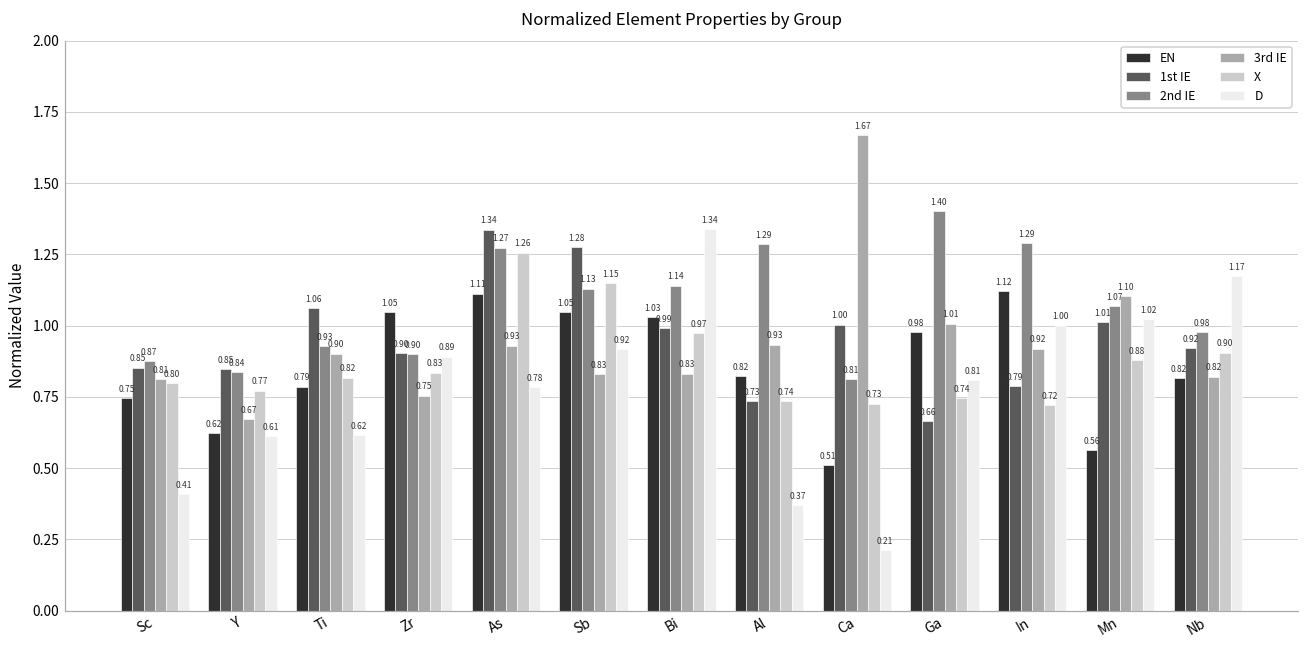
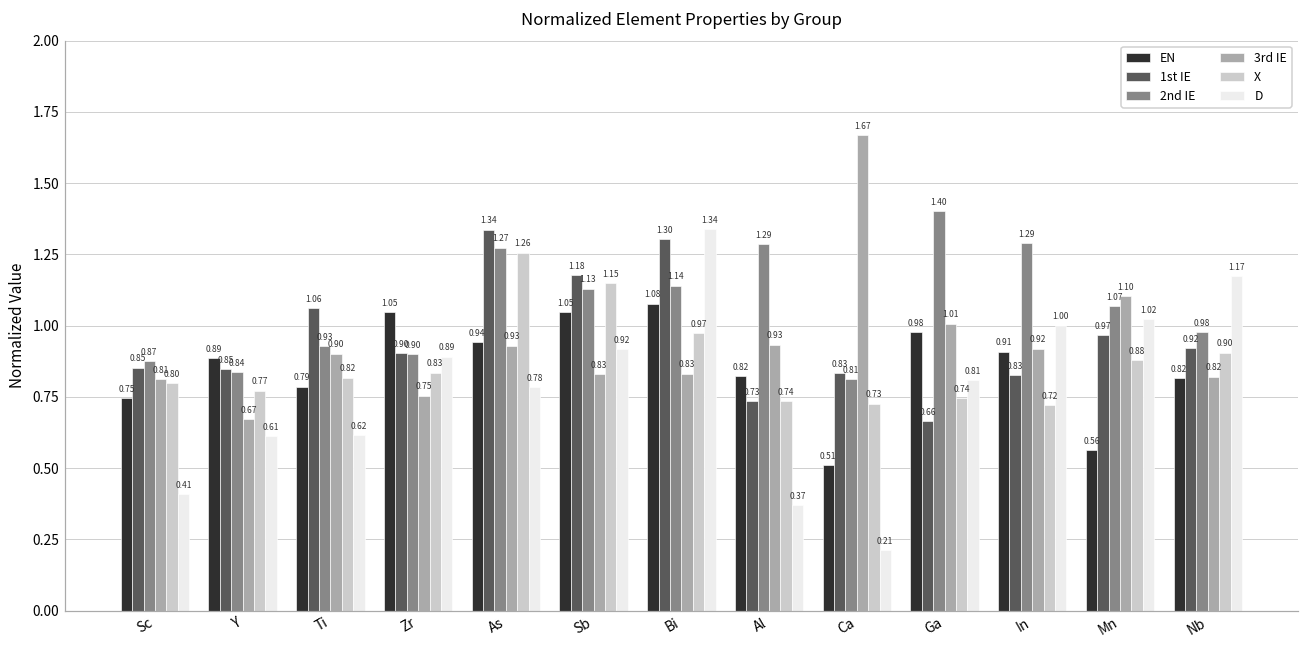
  {
    "EN": {
      "Sc": 0.75,
-     "Y": 0.62,
+     "Y": 0.89,
      "Ti": 0.79,
      "Zr": 1.05,
-     "As": 1.11,
+     "As": 0.94,
      "Sb": 1.05,
-     "Bi": 1.03,
+     "Bi": 1.08,
      "Al": 0.82,
      "Ca": 0.51,
      "Ga": 0.98,
-     "In": 1.12,
+     "In": 0.91,
      "Mn": 0.56,
      "Nb": 0.82
    },
    "1st IE": {
      "Sc": 0.85,
      "Ti": 1.06,
      "As": 1.34,
-     "Sb": 1.28,
-     "Bi": 0.99,
+     "Sb": 1.18,
+     "Bi": 1.30,
      "Al": 0.73,
-     "Ca": 1.00,
+     "Ca": 0.83,
      "Ga": 0.66,
-     "In": 0.79,
-     "Mn": 1.01,
+     "In": 0.83,
+     "Mn": 0.97,
      "Nb": 0.92
    }
  }
